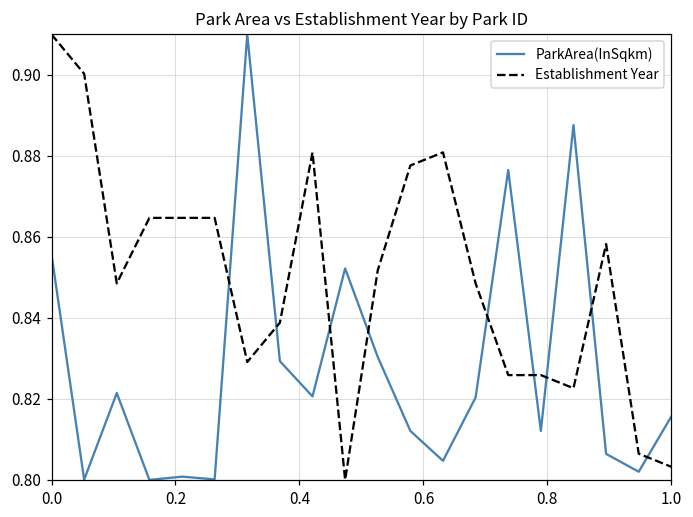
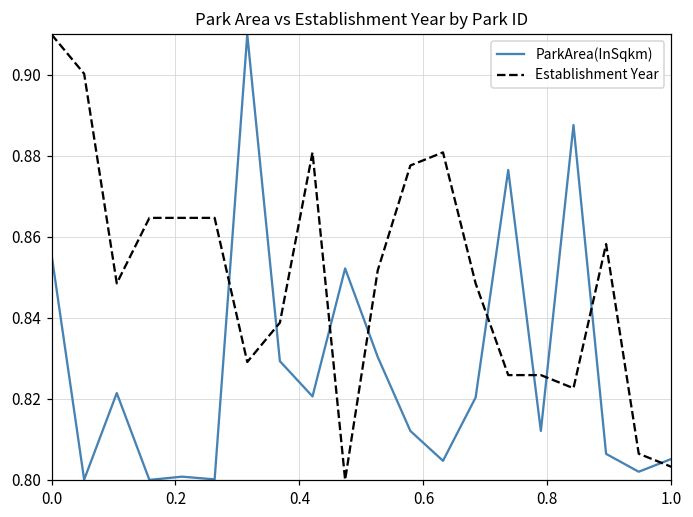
  {
    "ParkArea(InSqkm)": {
      "0.0": 0.856,
-     "1.0": 0.816
+     "1.0": 0.805
    },
    "Establishment Year": {
      "0.0": 0.910,
      "1.0": 0.803
    }
  }
